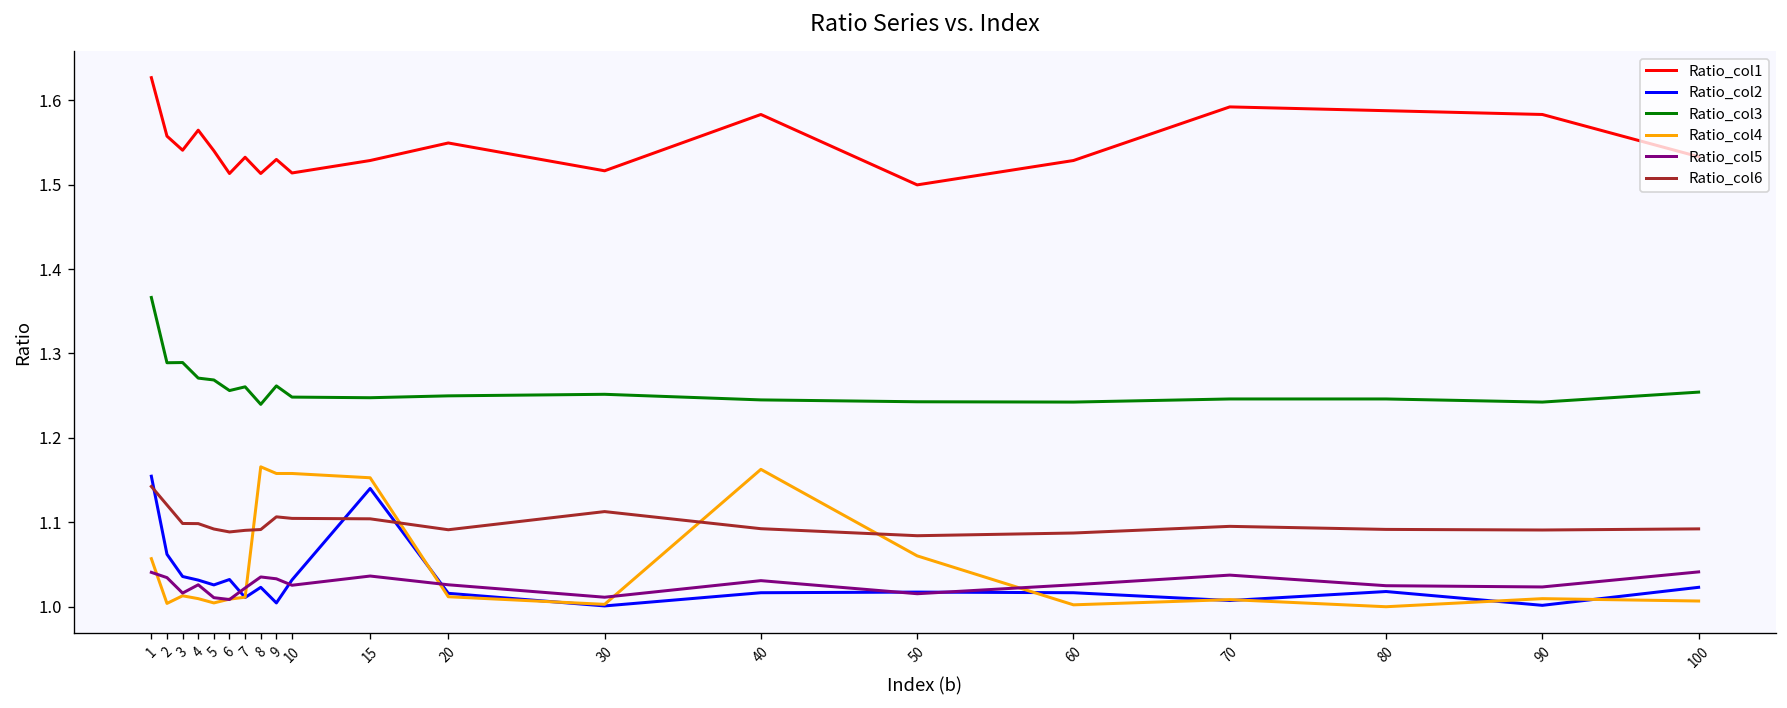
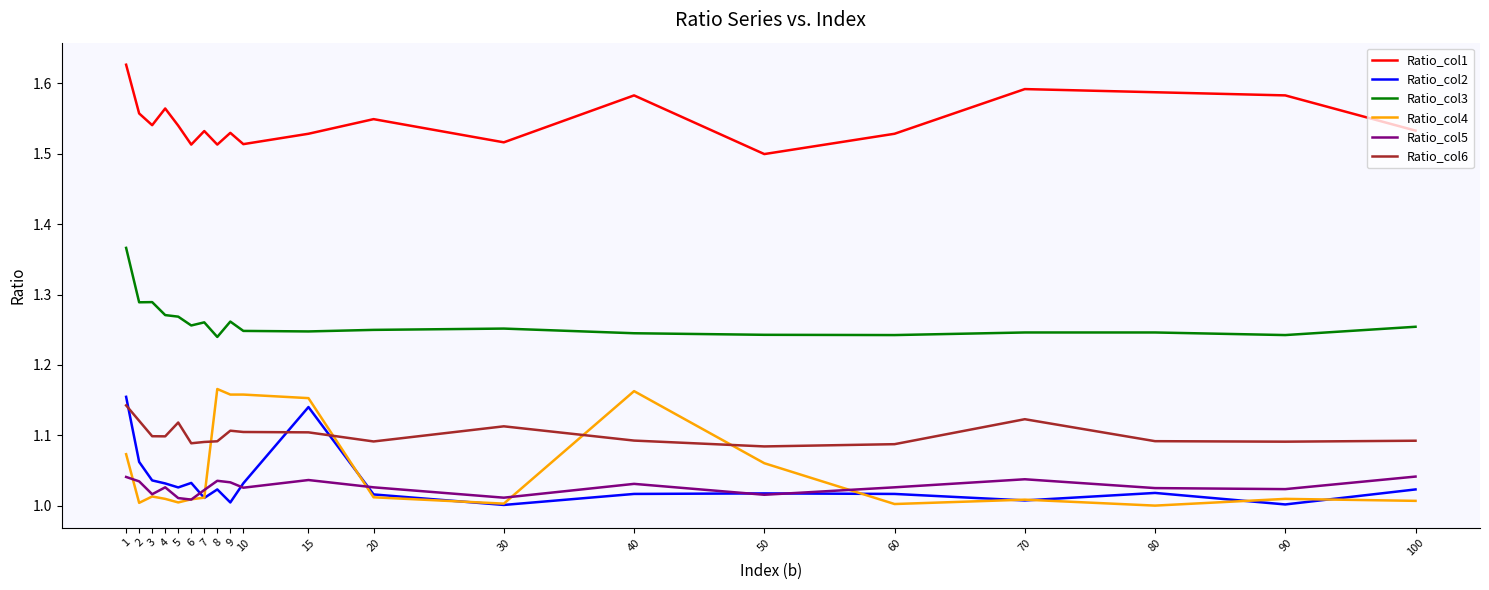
  {
    "Ratio_col1": {
      "1": 1.63,
      "2": 1.56,
      "3": 1.54,
      "4": 1.56,
      "5": 1.54,
      "6": 1.51,
      "7": 1.53,
      "8": 1.51,
      "9": 1.53,
      "10": 1.51,
      "15": 1.53,
      "20": 1.55,
      "30": 1.52,
      "40": 1.58,
      "50": 1.50,
      "60": 1.53,
      "70": 1.59,
      "80": 1.59,
      "90": 1.58
    },
    "Ratio_col2": {
      "1": 1.15,
      "2": 1.06,
      "3": 1.04,
      "4": 1.03,
      "5": 1.03,
      "6": 1.03,
      "8": 1.02,
      "9": 1.00,
      "10": 1.03,
      "15": 1.14,
      "20": 1.02,
      "40": 1.02,
      "60": 1.02,
      "80": 1.02,
      "90": 1.00,
      "100": 1.02
    },
    "Ratio_col3": {
      "1": 1.37,
      "2": 1.29,
      "3": 1.29,
      "4": 1.27,
      "5": 1.27,
      "6": 1.26,
      "7": 1.26,
      "8": 1.24,
      "9": 1.26,
      "10": 1.25,
      "15": 1.25,
      "20": 1.25,
      "30": 1.25,
      "40": 1.24,
      "50": 1.24,
      "60": 1.24,
      "70": 1.25,
      "80": 1.25,
      "90": 1.24,
      "100": 1.25
    },
    "Ratio_col4": {
-     "1": 1.06,
+     "1": 1.07,
      "2": 1.00,
      "4": 1.01,
      "5": 1.00,
      "8": 1.17,
      "9": 1.16,
      "10": 1.16,
      "15": 1.15,
      "20": 1.01,
      "40": 1.16,
      "50": 1.06,
      "60": 1.00,
      "80": 1.00,
      "90": 1.01,
      "100": 1.01
    },
    "Ratio_col5": {
      "1": 1.04,
      "2": 1.03,
      "4": 1.03,
      "5": 1.01,
      "7": 1.02,
      "8": 1.04,
      "9": 1.03,
      "10": 1.03,
      "15": 1.04,
      "20": 1.03,
      "30": 1.01,
      "40": 1.03,
      "60": 1.03,
      "70": 1.04,
      "80": 1.02,
      "90": 1.02,
      "100": 1.04
    },
    "Ratio_col6": {
      "1": 1.14,
      "2": 1.12,
      "3": 1.10,
      "4": 1.10,
-     "5": 1.09,
+     "5": 1.12,
      "6": 1.09,
      "7": 1.09,
      "8": 1.09,
      "9": 1.11,
      "10": 1.10,
      "15": 1.10,
      "20": 1.09,
      "30": 1.11,
      "40": 1.09,
      "50": 1.08,
      "60": 1.09,
-     "70": 1.10,
+     "70": 1.12,
      "80": 1.09,
      "90": 1.09,
      "100": 1.09
    }
  }
